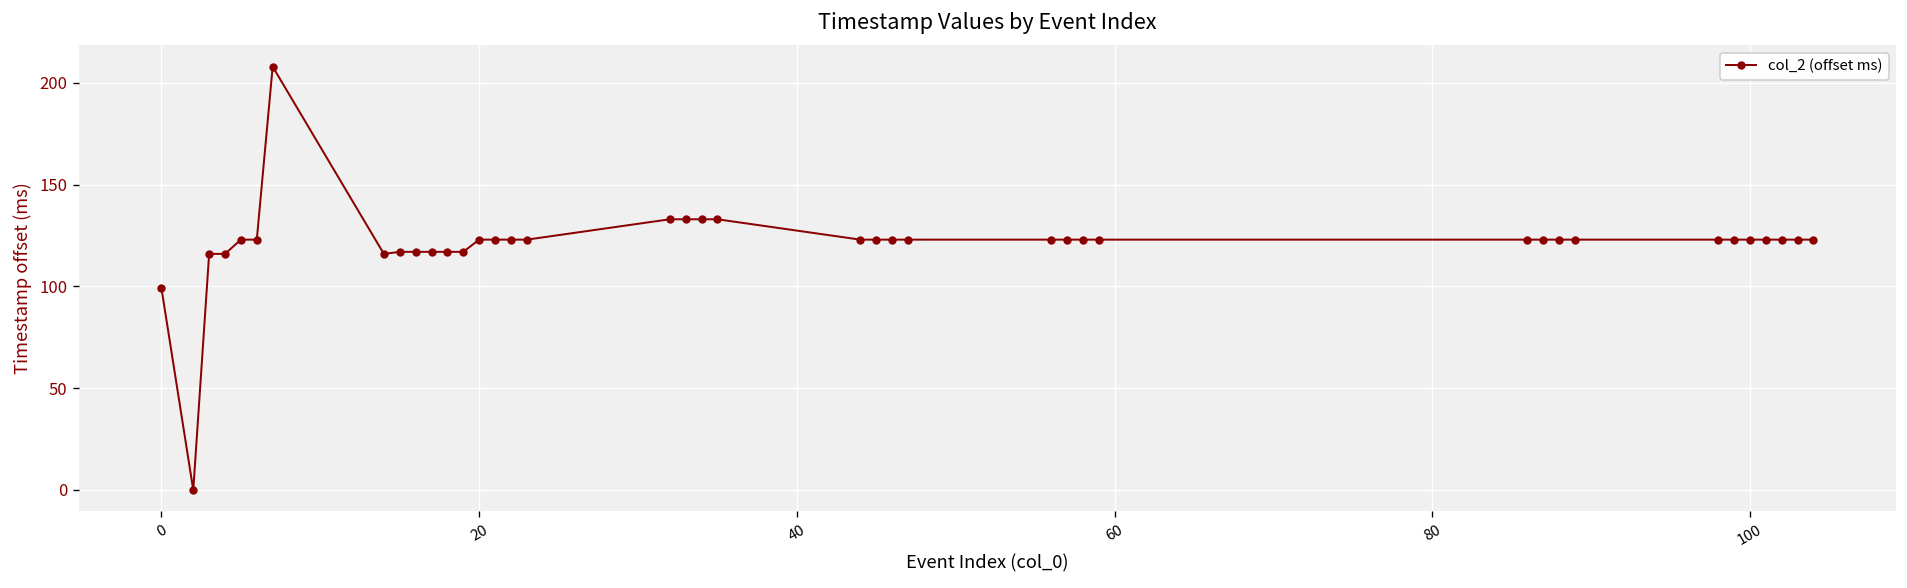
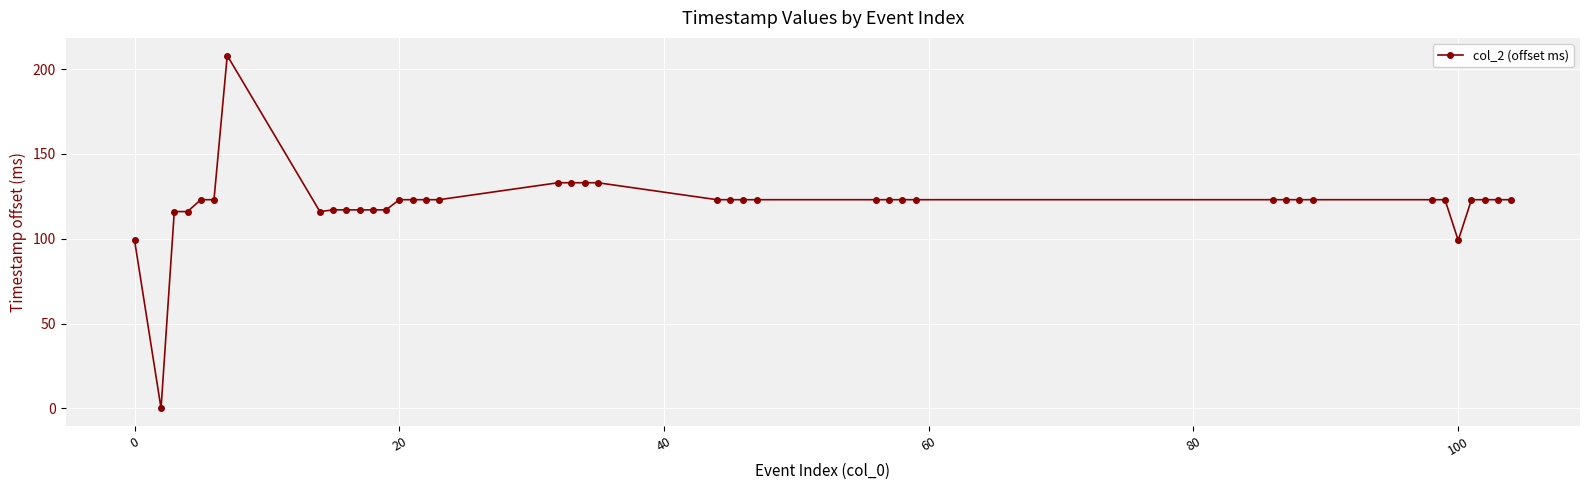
  {
    "0": 99,
    "20": 123,
-   "100": 123
+   "100": 99
  }
